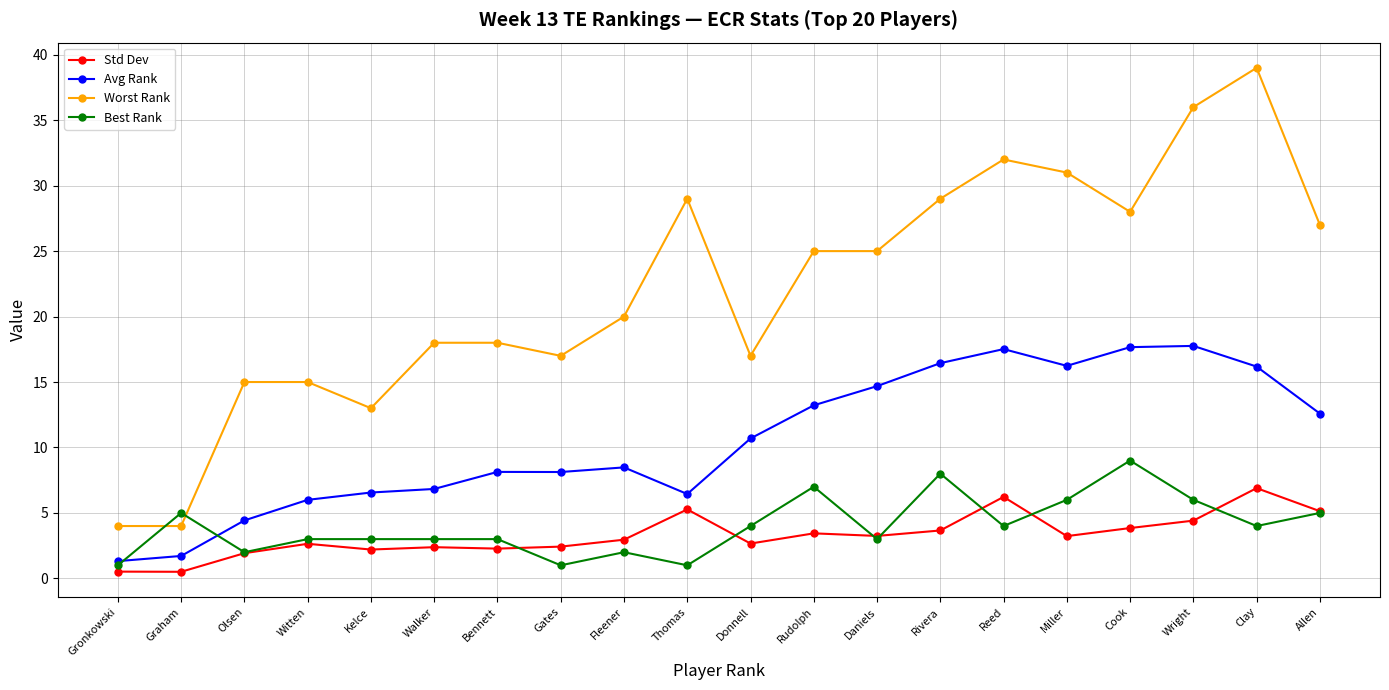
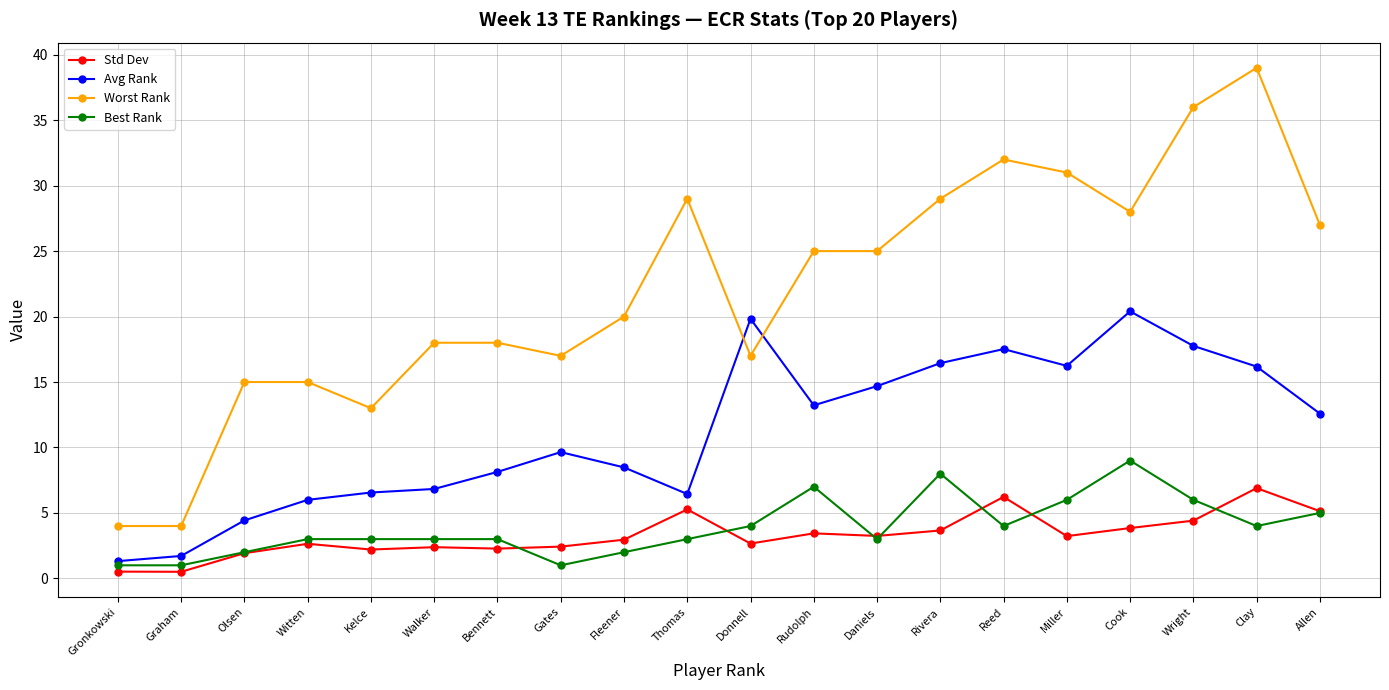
  {
    "Std Dev": {
      "Gronkowski": 0.5,
      "Graham": 0.5,
      "Witten": 2.6,
      "Kelce": 2.2,
      "Walker": 2.4,
      "Bennett": 2.3,
      "Gates": 2.4,
      "Fleener": 3.0,
      "Thomas": 5.3,
      "Donnell": 2.7,
      "Rudolph": 3.4,
      "Daniels": 3.2,
      "Rivera": 3.7,
      "Reed": 6.2,
      "Miller": 3.2,
      "Cook": 3.8,
      "Wright": 4.4,
      "Clay": 6.9
    },
    "Avg Rank": {
      "Gronkowski": 1.3,
      "Graham": 1.7,
      "Olsen": 4.4,
      "Witten": 6.0,
      "Kelce": 6.6,
      "Walker": 6.8,
      "Bennett": 8.1,
-     "Gates": 8.1,
+     "Gates": 9.6,
      "Fleener": 8.5,
      "Thomas": 6.4,
-     "Donnell": 10.7,
+     "Donnell": 19.8,
      "Rudolph": 13.2,
      "Daniels": 14.7,
      "Rivera": 16.4,
      "Reed": 17.5,
      "Miller": 16.2,
-     "Cook": 17.7,
+     "Cook": 20.4,
      "Wright": 17.8,
      "Clay": 16.2,
      "Allen": 12.6
    },
    "Worst Rank": {
      "Gronkowski": 4.0,
      "Graham": 4.0,
      "Olsen": 15.0,
      "Witten": 15.0,
      "Kelce": 13.0,
      "Walker": 18.0,
      "Bennett": 18.0,
      "Gates": 17.0,
      "Fleener": 20.0,
      "Thomas": 29.0,
      "Donnell": 17.0,
      "Rudolph": 25.0,
      "Daniels": 25.0,
      "Rivera": 29.0,
      "Reed": 32.0,
      "Miller": 31.0,
      "Cook": 28.0,
      "Wright": 36.0,
      "Clay": 39.0,
      "Allen": 27.0
    },
    "Best Rank": {
      "Gronkowski": 1,
-     "Graham": 5,
+     "Graham": 1,
      "Witten": 3,
      "Kelce": 3,
      "Walker": 3,
      "Bennett": 3,
      "Gates": 1,
      "Fleener": 2,
-     "Thomas": 1,
+     "Thomas": 3,
      "Donnell": 4,
      "Rudolph": 7,
      "Daniels": 3,
      "Rivera": 8,
      "Reed": 4,
      "Miller": 6,
      "Cook": 9,
      "Wright": 6,
      "Clay": 4
    }
  }
